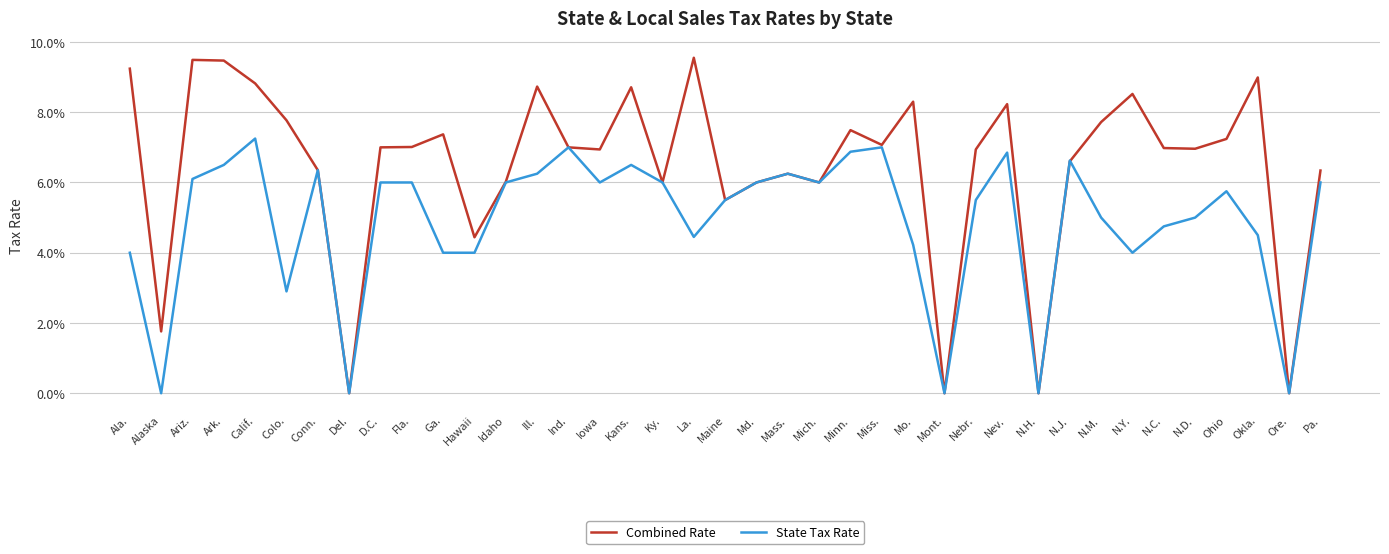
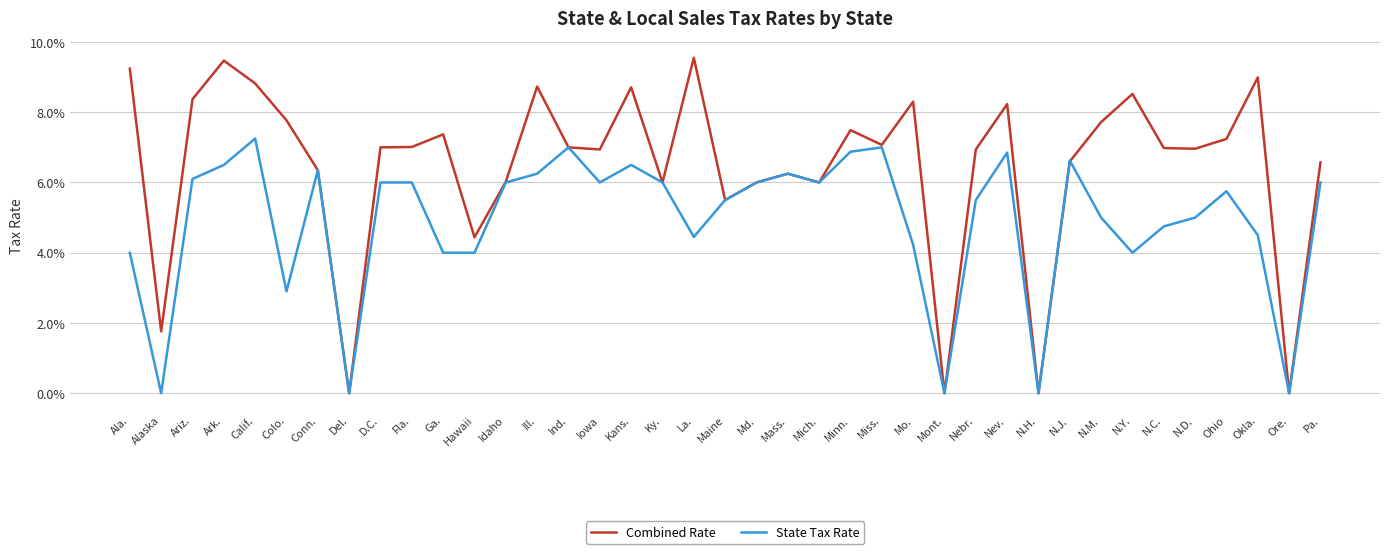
  {
    "Combined Rate": {
      "Ala.": "9.2%",
      "Alaska": "1.8%",
-     "Ariz.": "9.5%",
+     "Ariz.": "8.4%",
      "Ark.": "9.5%",
      "Calif.": "8.8%",
      "Colo.": "7.8%",
      "D.C.": "7.0%",
      "Fla.": "7.0%",
      "Ga.": "7.4%",
      "Hawaii": "4.4%",
      "Ill.": "8.7%",
      "Iowa": "6.9%",
      "Kans.": "8.7%",
      "La.": "9.6%",
      "Minn.": "7.5%",
      "Mo.": "8.3%",
      "Nebr.": "6.9%",
      "Nev.": "8.2%",
      "N.M.": "7.7%",
      "N.Y.": "8.5%",
      "N.C.": "7.0%",
      "N.D.": "7.0%",
      "Ohio": "7.2%",
      "Okla.": "9.0%",
-     "Pa.": "6.3%"
+     "Pa.": "6.6%"
    },
    "State Tax Rate": {
      "Ala.": "4.0%",
      "Alaska": "0.0%",
      "Ariz.": "6.1%",
      "Ark.": "6.5%",
      "Calif.": "7.2%",
      "Colo.": "2.9%",
      "D.C.": "6.0%",
      "Fla.": "6.0%",
      "Ga.": "4.0%",
      "Hawaii": "4.0%",
      "Ill.": "6.3%",
      "Iowa": "6.0%",
      "Kans.": "6.5%",
      "La.": "4.5%",
      "Minn.": "6.9%",
      "Mo.": "4.2%",
      "Nebr.": "5.5%",
      "Nev.": "6.9%",
      "N.M.": "5.0%",
      "N.Y.": "4.0%",
      "N.C.": "4.8%",
      "N.D.": "5.0%",
      "Ohio": "5.8%",
      "Okla.": "4.5%",
      "Pa.": "6.0%"
    }
  }
